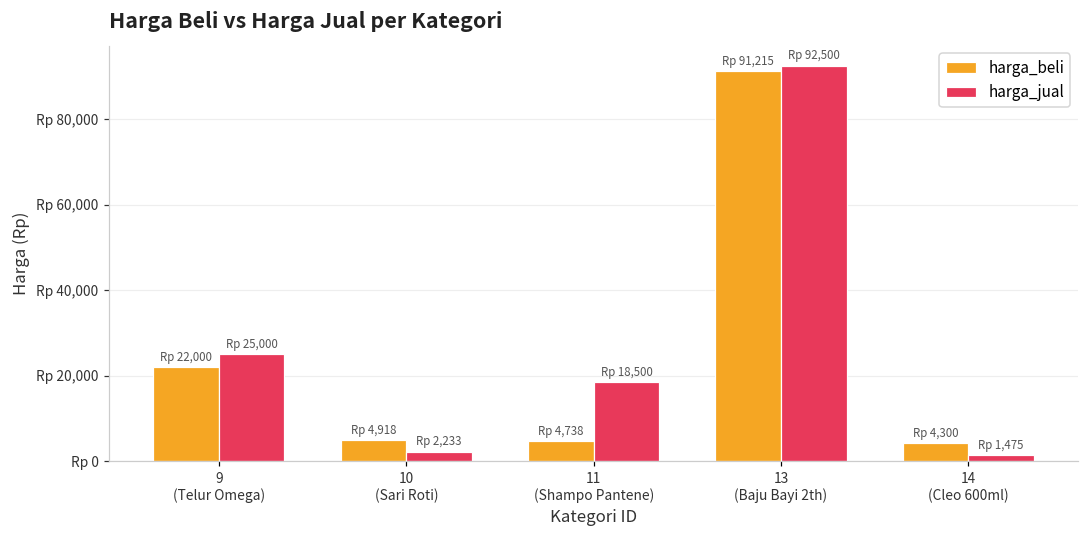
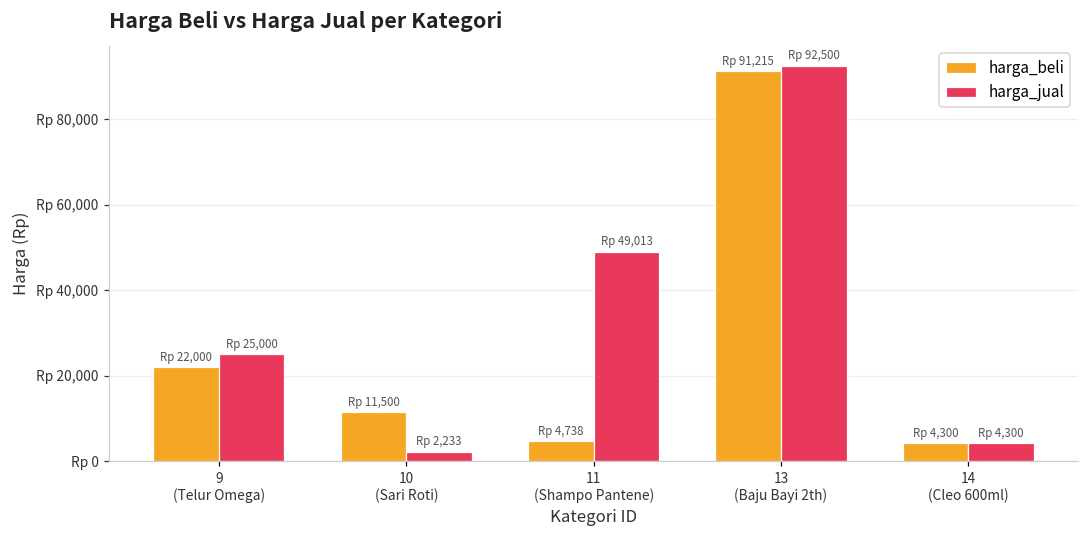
  {
    "harga_beli": {
      "9 (Telur Omega)": "22,000",
-     "10 (Sari Roti)": "4,918",
+     "10 (Sari Roti)": "11,500",
      "11 (Shampo Pantene)": "4,738",
      "13 (Baju Bayi 2th)": "91,215",
      "14 (Cleo 600ml)": "4,300"
    },
    "harga_jual": {
      "9 (Telur Omega)": "25,000",
      "10 (Sari Roti)": "2,233",
-     "11 (Shampo Pantene)": "18,500",
+     "11 (Shampo Pantene)": "49,013",
      "13 (Baju Bayi 2th)": "92,500",
-     "14 (Cleo 600ml)": "1,475"
+     "14 (Cleo 600ml)": "4,300"
    }
  }
